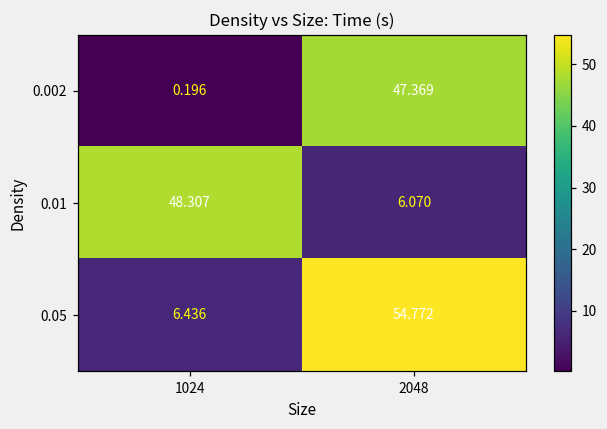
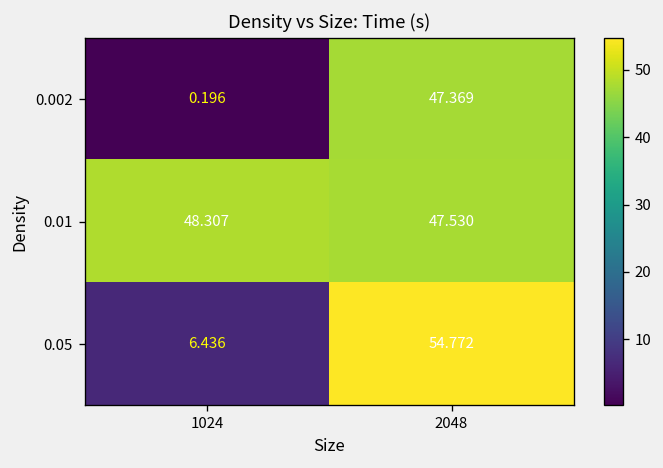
  {
    "0.002": {
      "1024": 0.196,
      "2048": 47.369
    },
    "0.01": {
      "1024": 48.307,
-     "2048": 6.070
+     "2048": 47.530
    },
    "0.05": {
      "1024": 6.436,
      "2048": 54.772
    }
  }
